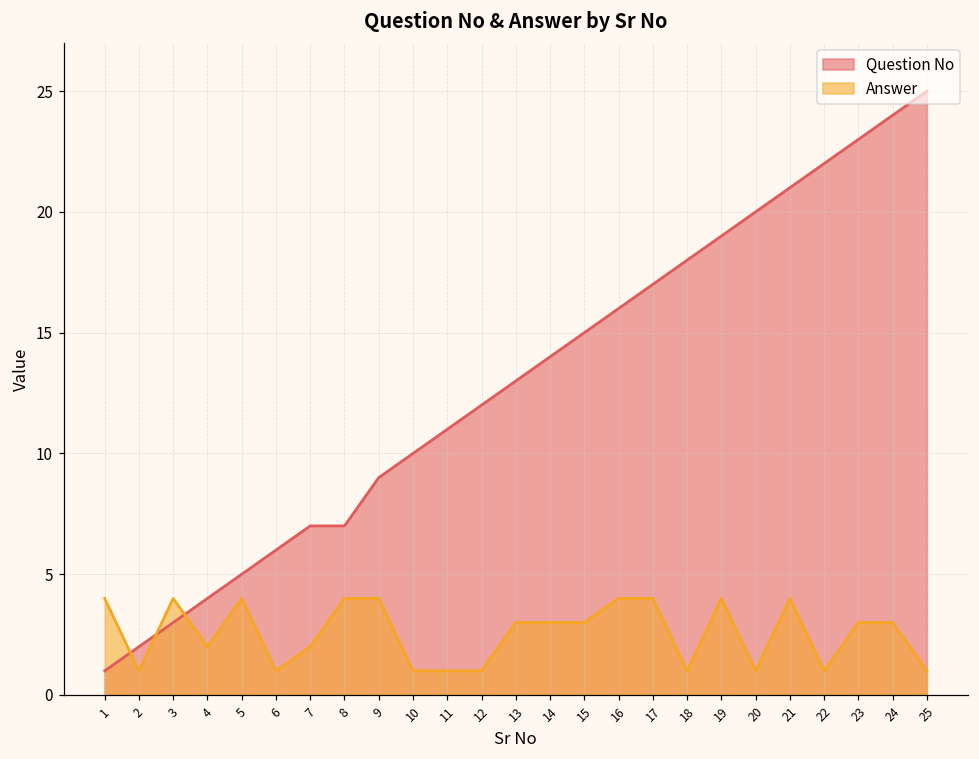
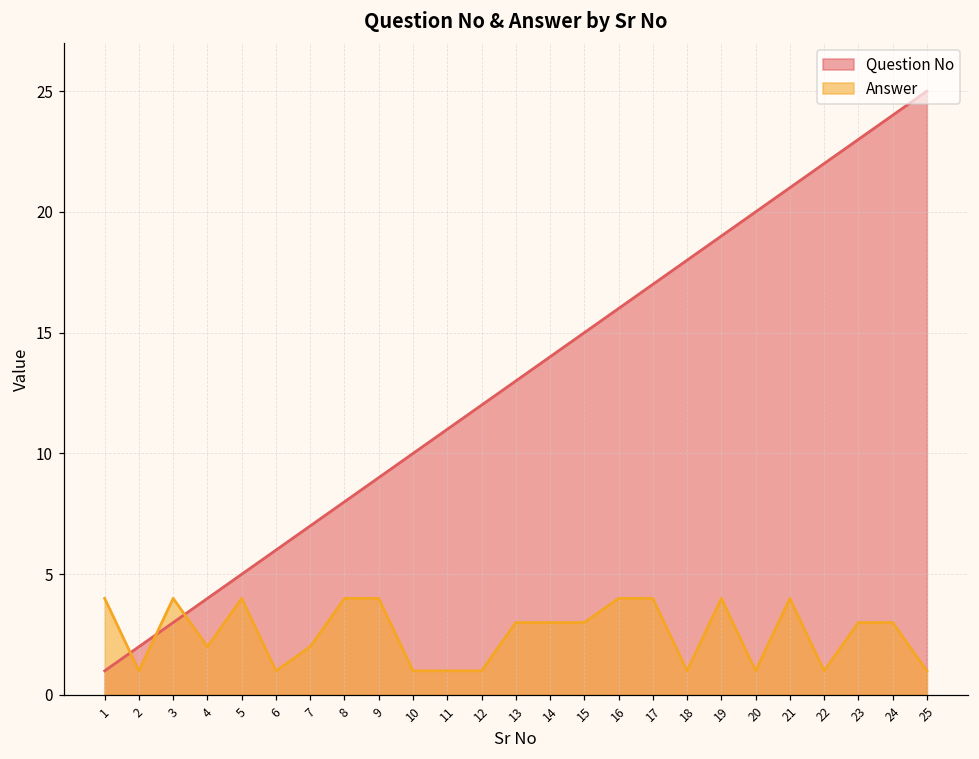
  {
    "Question No": {
      "1": 1,
      "2": 2,
      "3": 3,
      "4": 4,
      "5": 5,
      "6": 6,
      "7": 7,
-     "8": 7,
+     "8": 8,
      "9": 9,
      "10": 10,
      "11": 11,
      "12": 12,
      "13": 13,
      "14": 14,
      "15": 15,
      "16": 16,
      "17": 17,
      "18": 18,
      "19": 19,
      "20": 20,
      "21": 21,
      "22": 22,
      "23": 23,
      "24": 24
    },
    "Answer": {
      "1": 4,
      "2": 1,
      "3": 4,
      "4": 2,
      "5": 4,
      "6": 1,
      "7": 2,
      "8": 4,
      "9": 4,
      "10": 1,
      "11": 1,
      "12": 1,
      "13": 3,
      "14": 3,
      "15": 3,
      "16": 4,
      "17": 4,
      "18": 1,
      "19": 4,
      "20": 1,
      "21": 4,
      "22": 1,
      "23": 3,
      "24": 3,
      "25": 1
    }
  }
